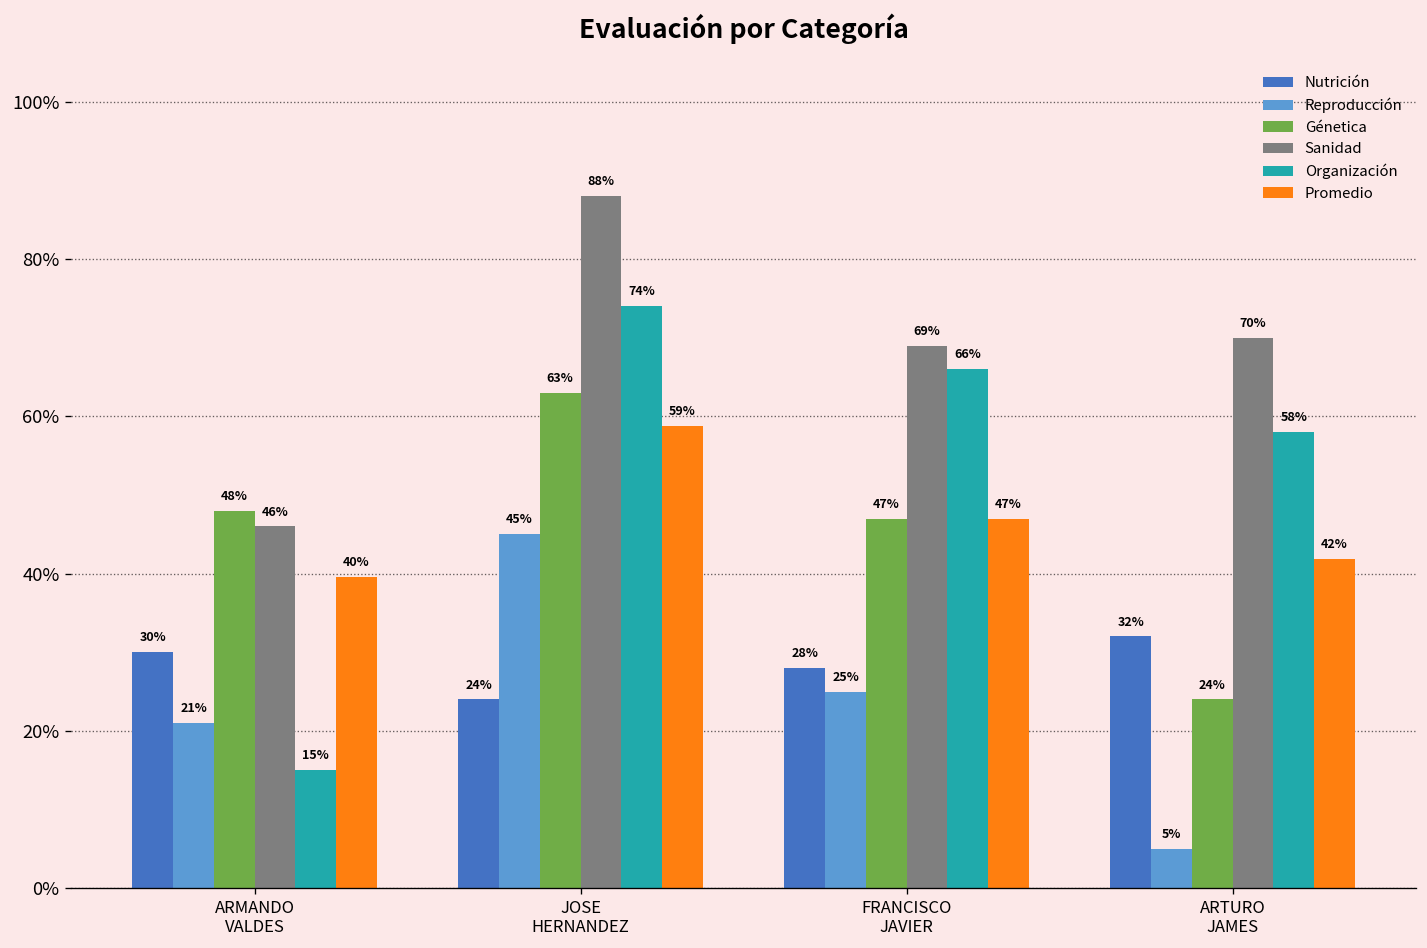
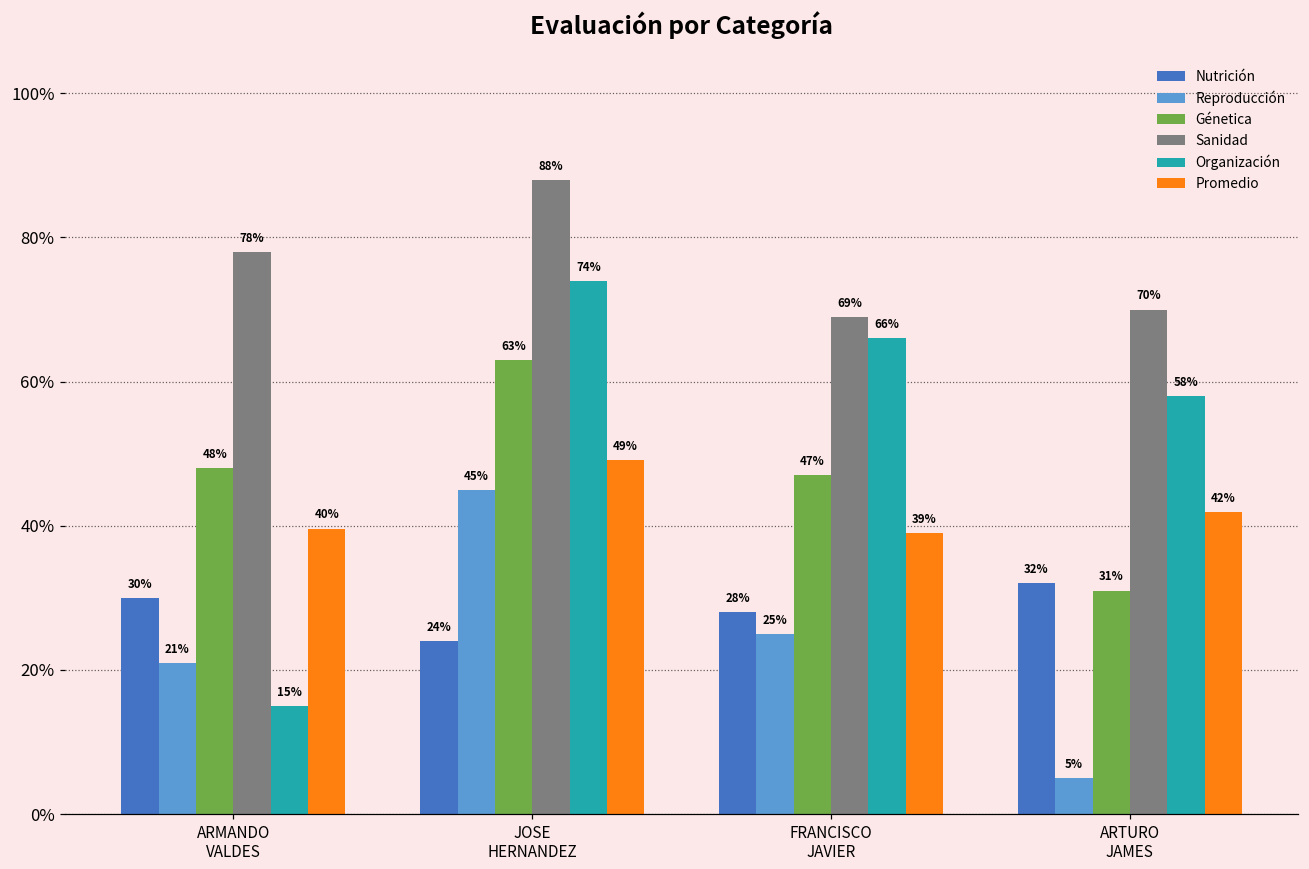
  {
    "Génetica": {
      "ARMANDO VALDES": "48%",
      "JOSE HERNANDEZ": "63%",
      "FRANCISCO JAVIER": "47%",
-     "ARTURO JAMES": "24%"
+     "ARTURO JAMES": "31%"
    },
    "Sanidad": {
-     "ARMANDO VALDES": "46%",
+     "ARMANDO VALDES": "78%",
      "JOSE HERNANDEZ": "88%",
      "FRANCISCO JAVIER": "69%",
      "ARTURO JAMES": "70%"
    },
    "Organización": {
      "ARMANDO VALDES": "15%",
      "JOSE HERNANDEZ": "74%",
      "FRANCISCO JAVIER": "66%",
      "ARTURO JAMES": "58%"
    },
    "Promedio": {
      "ARMANDO VALDES": "40%",
-     "JOSE HERNANDEZ": "59%",
-     "FRANCISCO JAVIER": "47%",
+     "JOSE HERNANDEZ": "49%",
+     "FRANCISCO JAVIER": "39%",
      "ARTURO JAMES": "42%"
    }
  }
